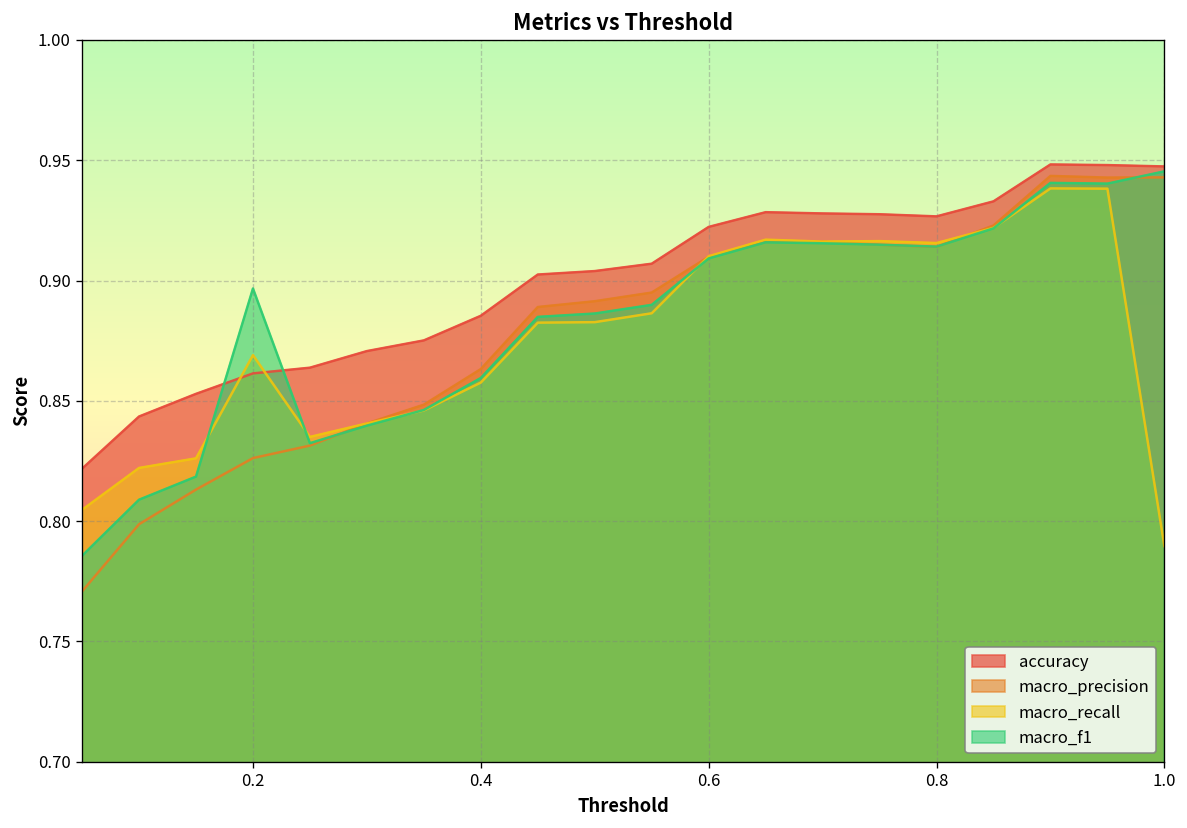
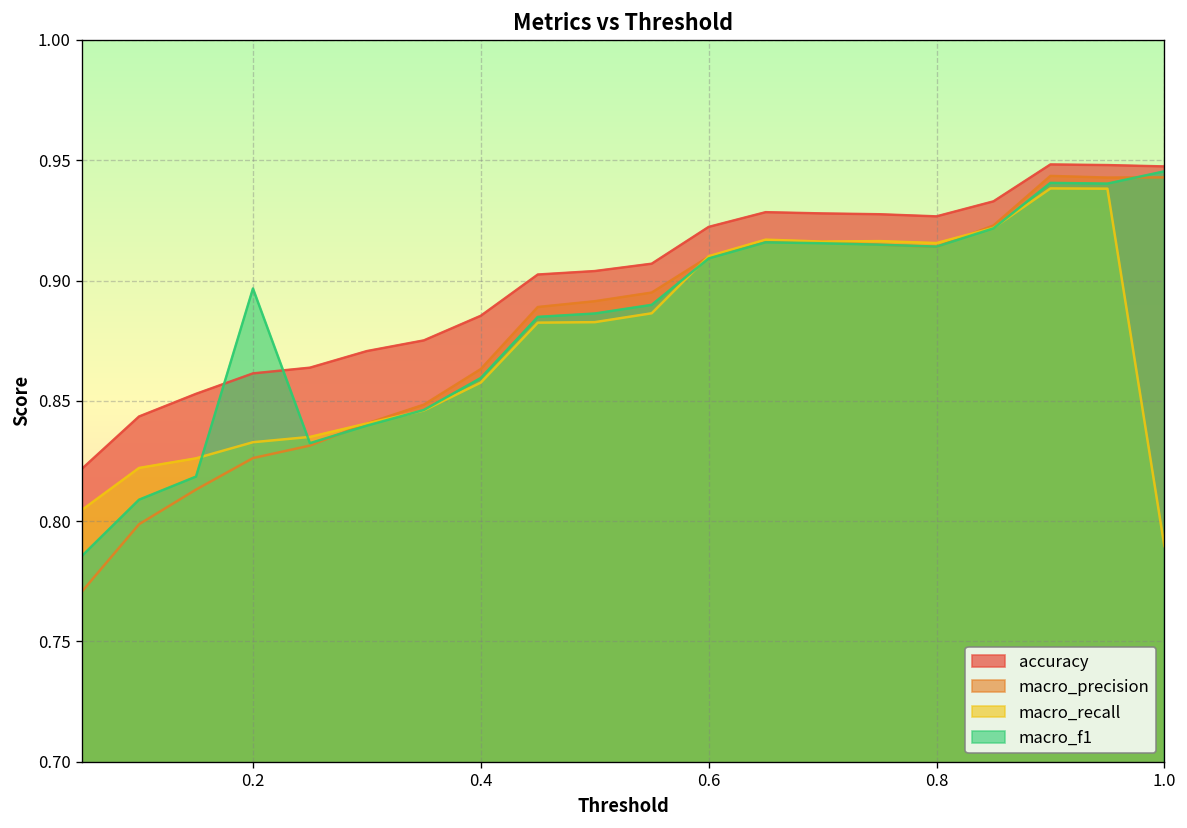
  {
    "macro_recall": {
-     "0.2": 0.869,
+     "0.2": 0.833,
      "0.4": 0.858,
      "0.8": 0.916,
      "1.0": 0.790
    },
    "macro_f1": {
      "0.2": 0.897,
      "0.4": 0.860,
      "1.0": 0.945
    }
  }
